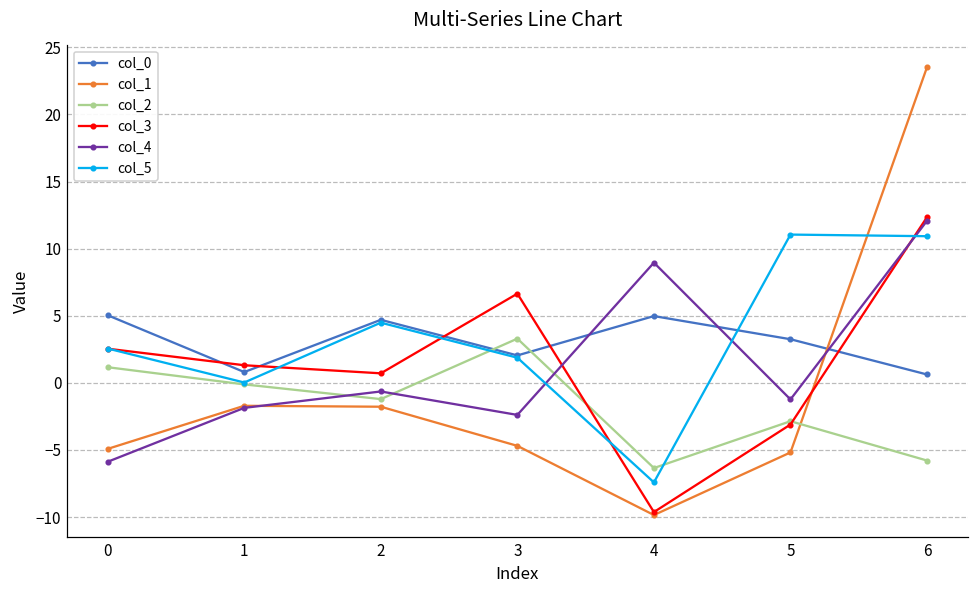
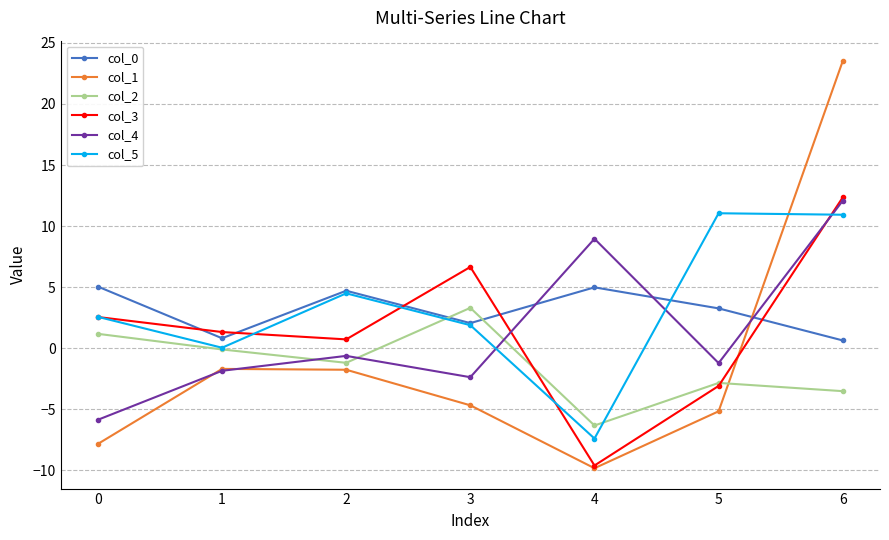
  {
    "col_0": {
      "0": 5.0,
      "1": 0.8,
      "2": 4.7,
      "4": 5.0,
      "5": 3.3,
      "6": 0.6
    },
    "col_1": {
-     "0": -4.9,
+     "0": -7.9,
      "2": -1.8,
      "3": -4.7,
      "4": -9.8,
      "5": -5.2,
      "6": 23.5
    },
    "col_2": {
      "0": 1.2,
      "2": -1.2,
      "3": 3.3,
      "4": -6.3,
      "5": -2.9,
-     "6": -5.8
+     "6": -3.5
    },
    "col_3": {
      "1": 1.3,
      "2": 0.7,
      "3": 6.6,
      "4": -9.6,
      "5": -3.1,
      "6": 12.3
    },
    "col_4": {
      "0": -5.9,
      "2": -0.6,
      "3": -2.4,
      "4": 9.0,
      "5": -1.2,
      "6": 12.1
    },
    "col_5": {
      "2": 4.5,
      "4": -7.4,
      "5": 11.0,
      "6": 10.9
    }
  }
